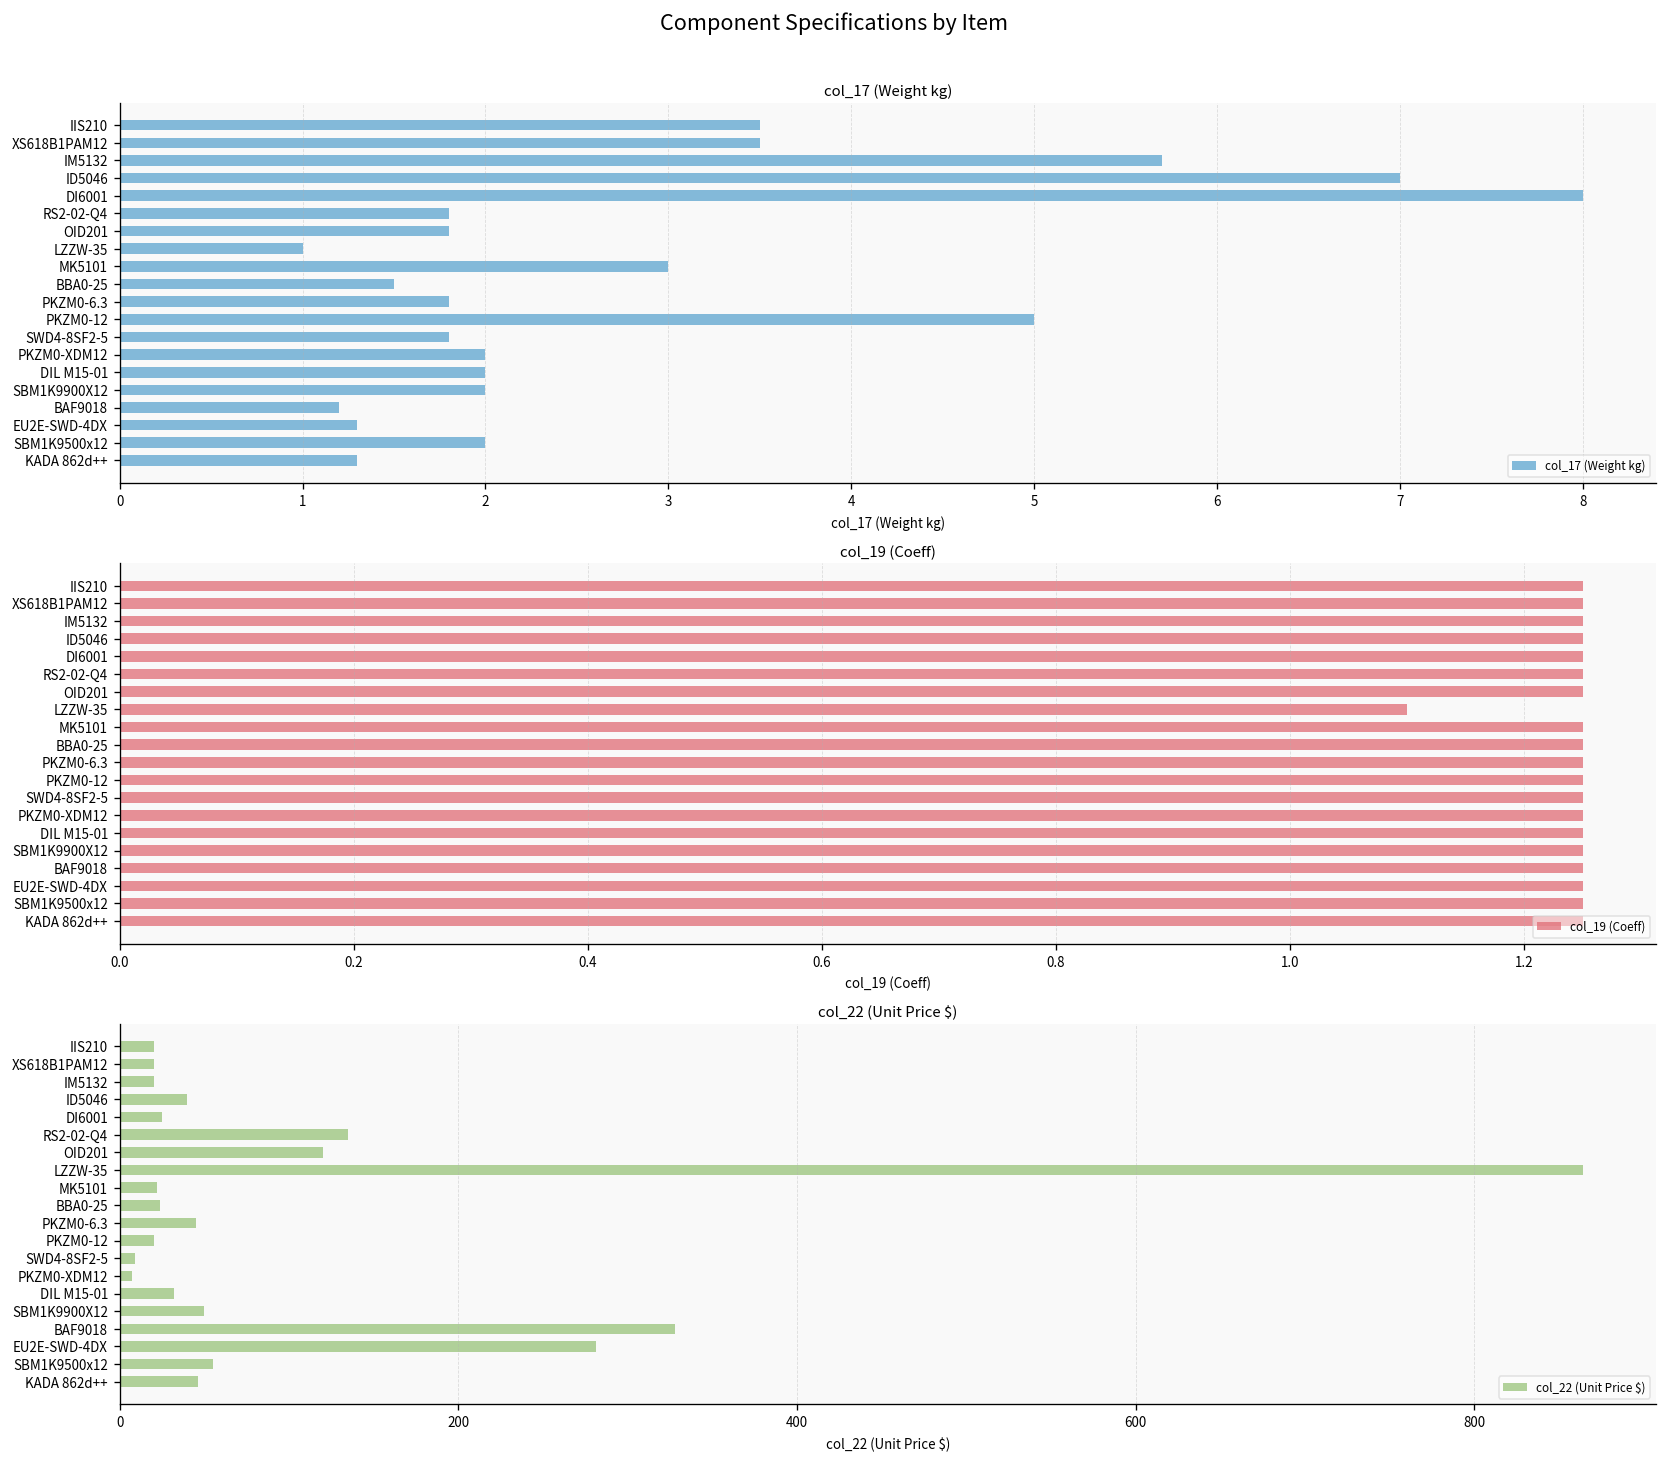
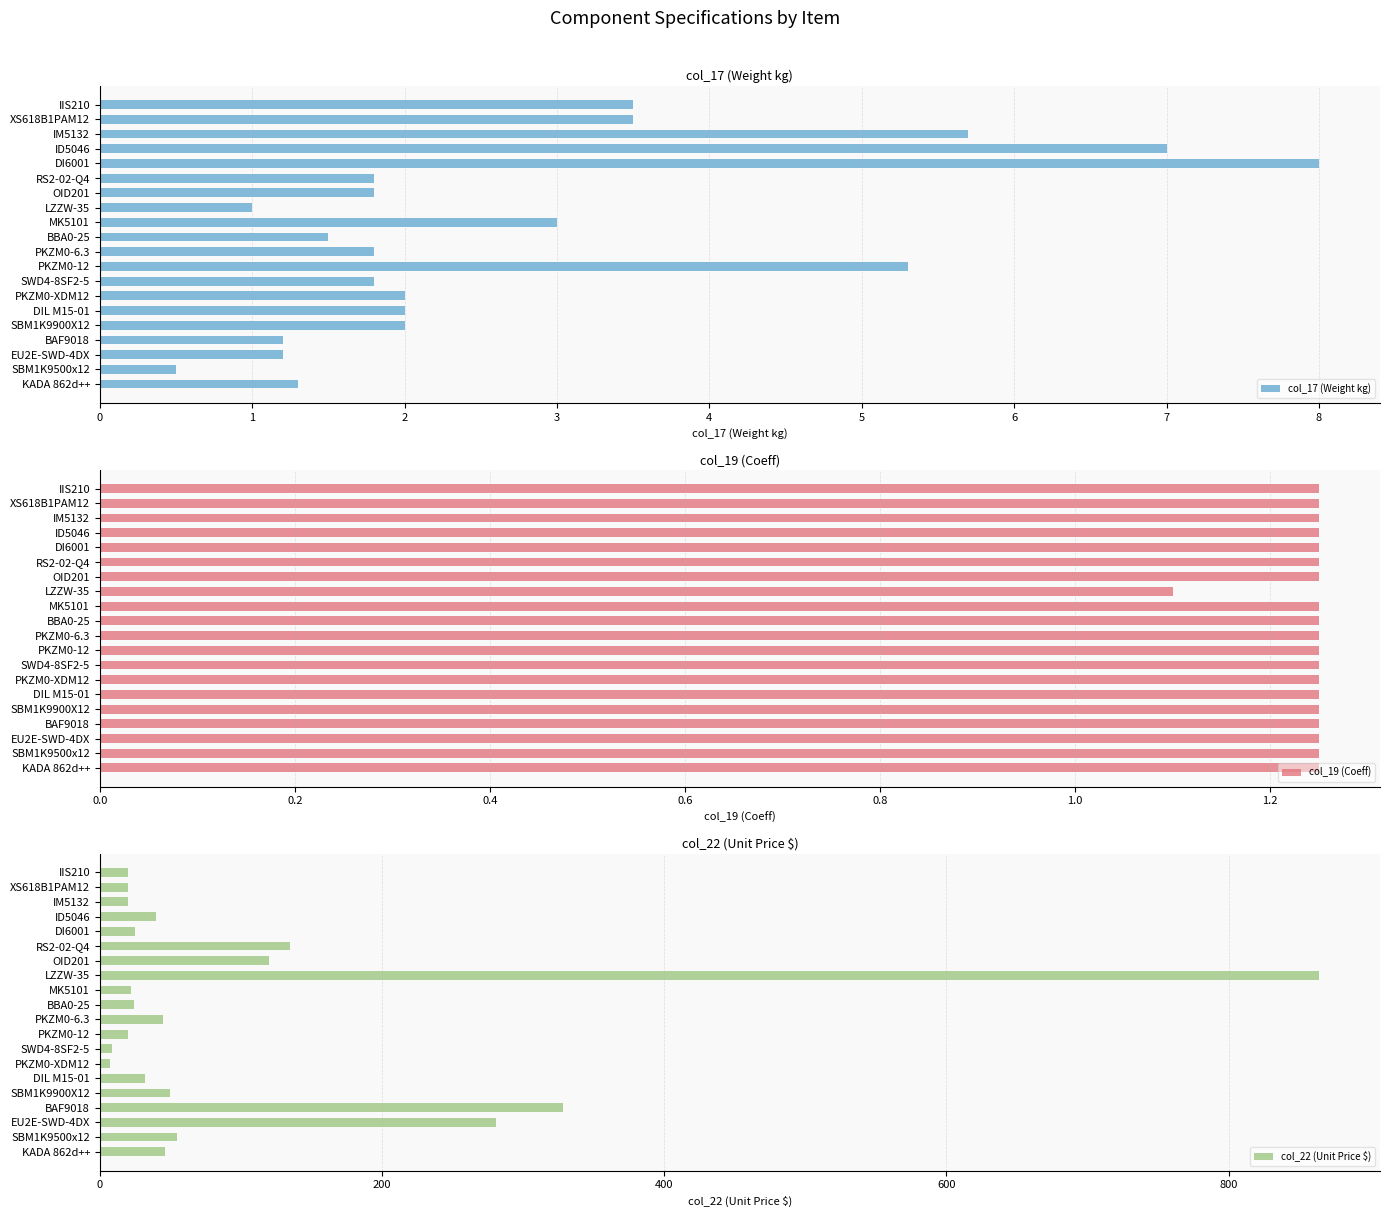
  {
    "col_17 (Weight kg)": {
      "IIS210": 3.5,
      "XS618B1PAM12": 3.5,
      "IM5132": 5.7,
      "ID5046": 7.0,
      "DI6001": 8.0,
      "RS2-02-Q4": 1.8,
      "OID201": 1.8,
      "LZZW-35": 1.0,
      "MK5101": 3.0,
      "BBA0-25": 1.5,
      "PKZM0-6.3": 1.8,
-     "PKZM0-12": 5.0,
+     "PKZM0-12": 5.3,
      "SWD4-8SF2-5": 1.8,
      "PKZM0-XDM12": 2.0,
      "DIL M15-01": 2.0,
      "SBM1K9900X12": 2.0,
      "BAF9018": 1.2,
-     "EU2E-SWD-4DX": 1.3,
-     "SBM1K9500x12": 2.0,
+     "EU2E-SWD-4DX": 1.2,
+     "SBM1K9500x12": 0.5,
      "KADA 862d++": 1.3
    },
    "col_19 (Coeff)": {
      "IIS210": 1.25,
      "XS618B1PAM12": 1.25,
      "IM5132": 1.25,
      "ID5046": 1.25,
      "DI6001": 1.25,
      "RS2-02-Q4": 1.25,
      "OID201": 1.25,
      "LZZW-35": 1.10,
      "MK5101": 1.25,
      "BBA0-25": 1.25,
      "PKZM0-6.3": 1.25,
      "PKZM0-12": 1.25,
      "SWD4-8SF2-5": 1.25,
      "PKZM0-XDM12": 1.25,
      "DIL M15-01": 1.25,
      "SBM1K9900X12": 1.25,
      "BAF9018": 1.25,
      "EU2E-SWD-4DX": 1.25,
      "SBM1K9500x12": 1.25
    },
    "col_22 (Unit Price $)": {
      "IIS210": 20,
      "XS618B1PAM12": 20,
      "IM5132": 20,
      "ID5046": 40,
      "DI6001": 25,
      "RS2-02-Q4": 135,
      "OID201": 120,
      "LZZW-35": 864,
      "MK5101": 22,
      "BBA0-25": 24,
      "PKZM0-6.3": 45,
      "PKZM0-12": 20,
      "SWD4-8SF2-5": 9,
      "PKZM0-XDM12": 7,
      "DIL M15-01": 32,
      "SBM1K9900X12": 50,
      "BAF9018": 328,
      "EU2E-SWD-4DX": 281,
      "SBM1K9500x12": 55,
      "KADA 862d++": 46
    }
  }
